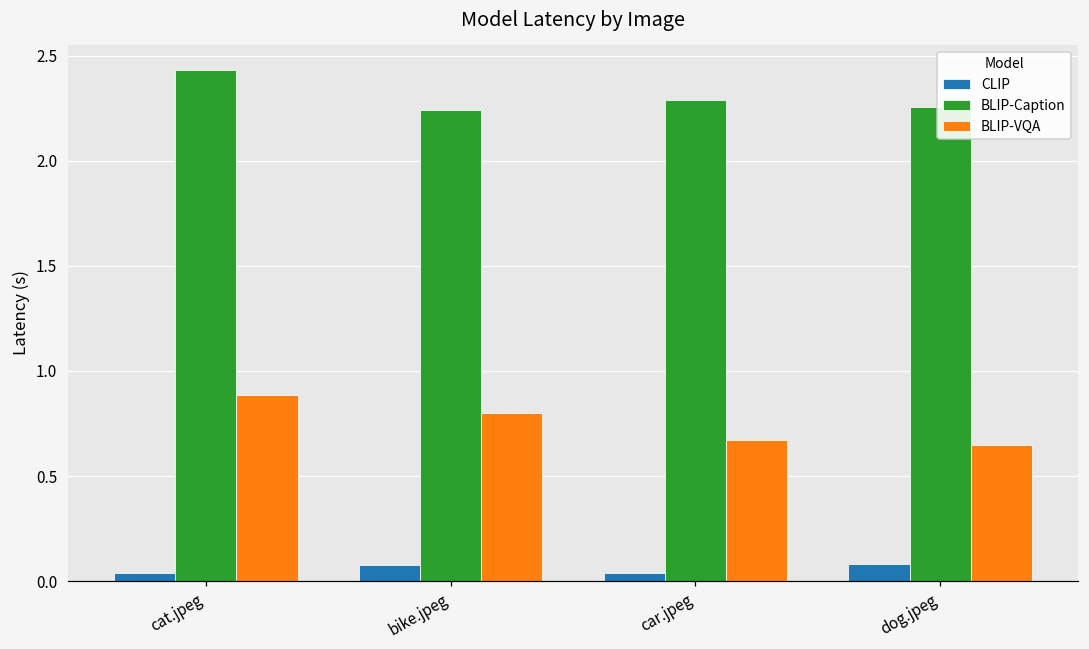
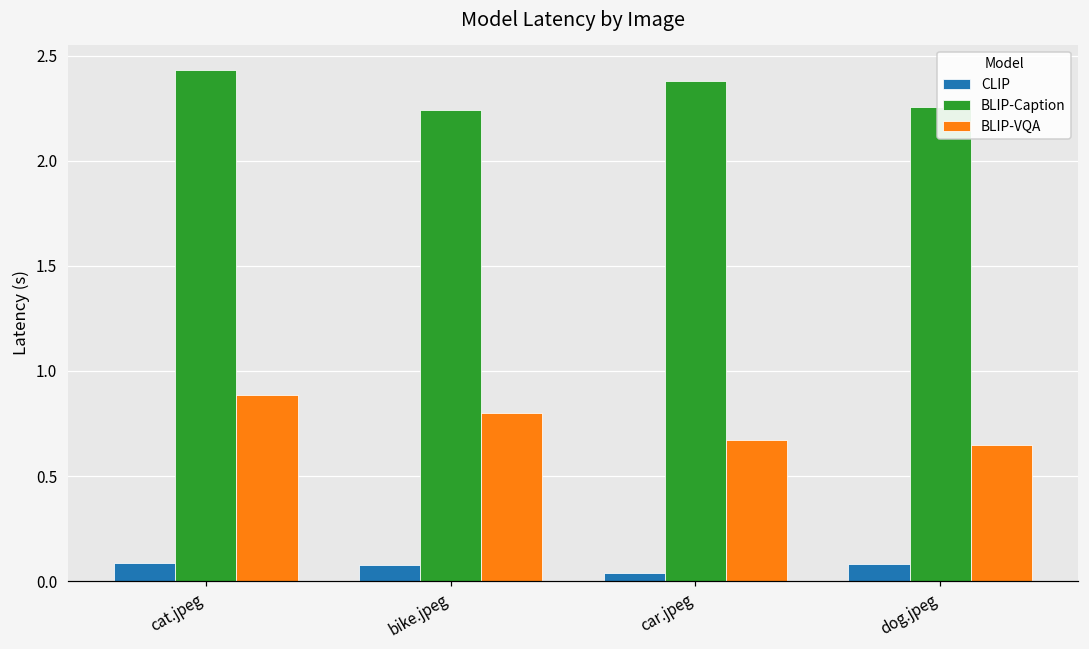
  {
    "CLIP": {
-     "cat.jpeg": 0.04,
+     "cat.jpeg": 0.09,
      "bike.jpeg": 0.08,
      "car.jpeg": 0.04,
      "dog.jpeg": 0.08
    },
    "BLIP-Caption": {
      "cat.jpeg": 2.43,
      "bike.jpeg": 2.24,
-     "car.jpeg": 2.29
+     "car.jpeg": 2.38
    },
    "BLIP-VQA": {
      "cat.jpeg": 0.89,
      "bike.jpeg": 0.80,
      "car.jpeg": 0.67,
      "dog.jpeg": 0.65
    }
  }
